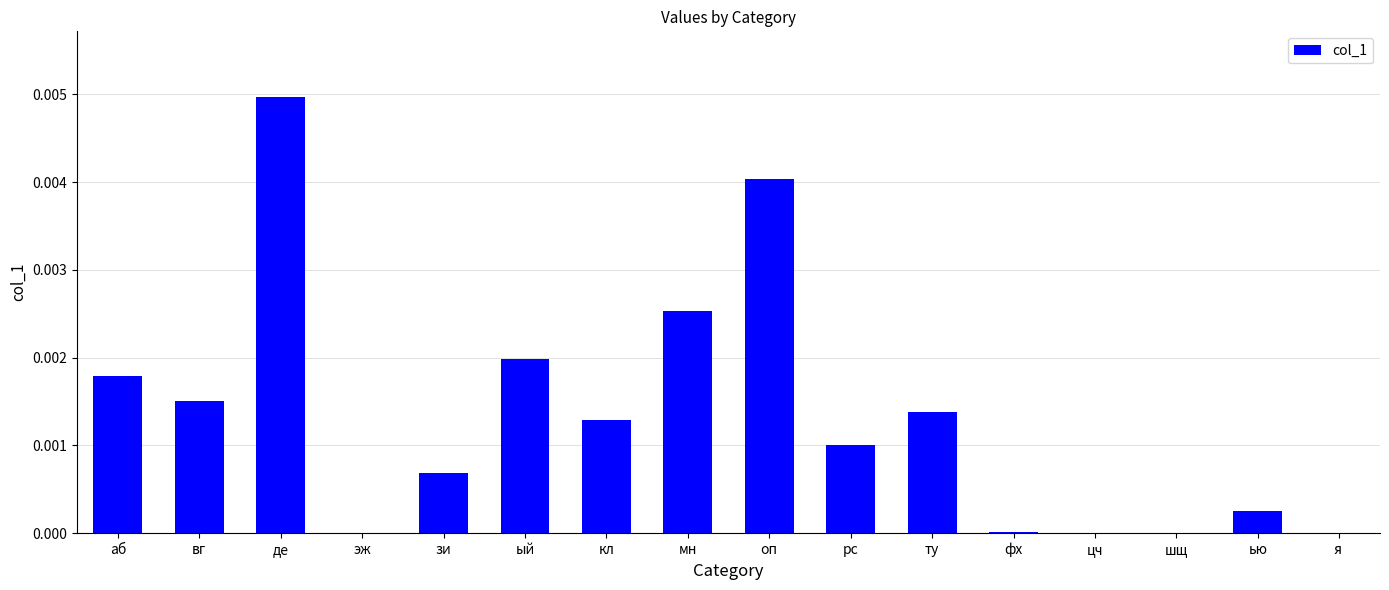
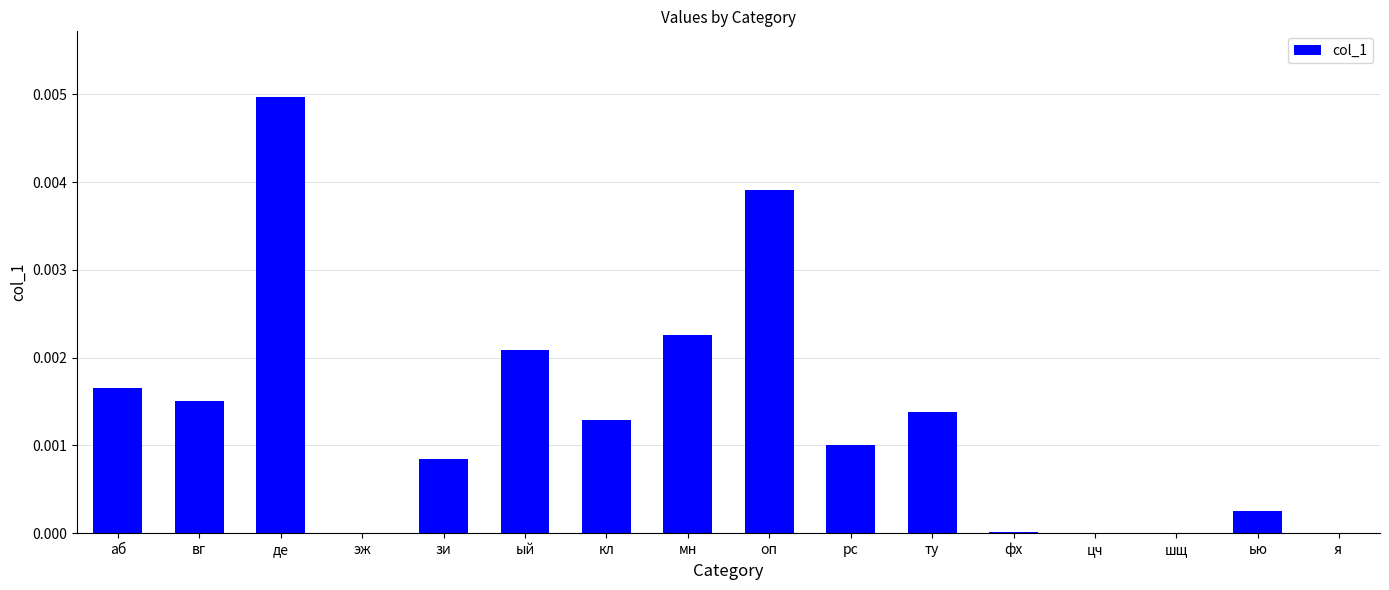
  {
-   "аб": 0.0018,
+   "аб": 0.0017,
    "вг": 0.0015,
    "де": 0.0050,
    "эж": 0.0000,
-   "зи": 0.0007,
-   "ый": 0.0020,
+   "зи": 0.0008,
+   "ый": 0.0021,
    "кл": 0.0013,
-   "мн": 0.0025,
-   "оп": 0.0040,
+   "мн": 0.0023,
+   "оп": 0.0039,
    "рс": 0.0010,
    "ту": 0.0014,
    "шщ": 0.0000,
    "ью": 0.0003,
    "я": 0.0000
  }
